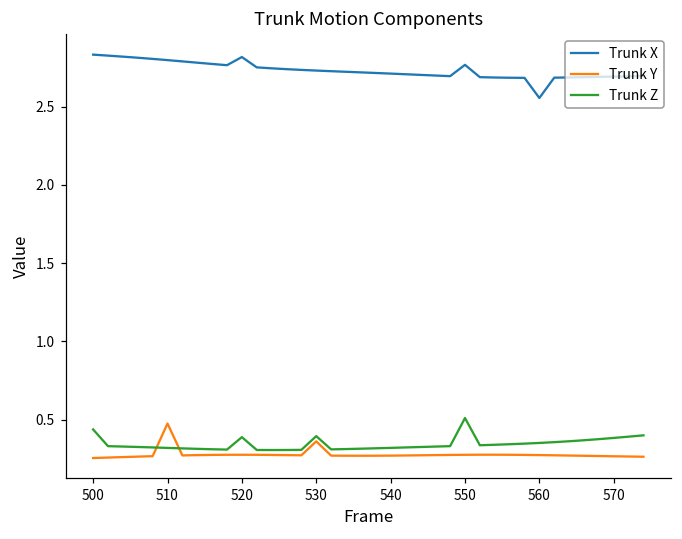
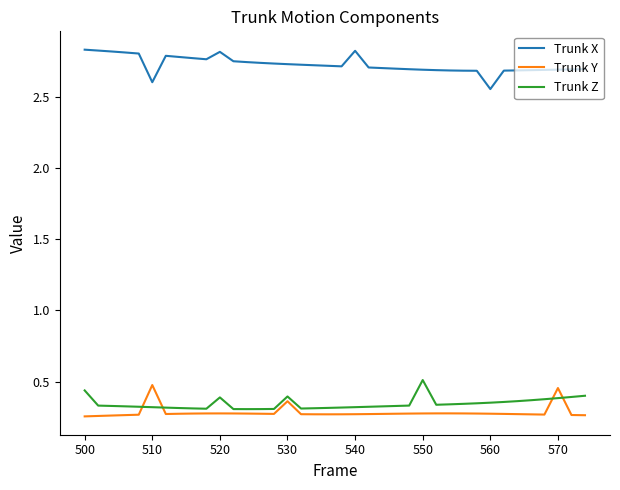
  {
    "Trunk X": {
      "500": 2.83,
-     "510": 2.80,
+     "510": 2.60,
      "520": 2.82,
      "530": 2.73,
-     "540": 2.71,
-     "550": 2.77,
+     "540": 2.82,
+     "550": 2.69,
      "560": 2.55
    },
    "Trunk Y": {
      "500": 0.26,
      "510": 0.48,
      "520": 0.28,
      "530": 0.36,
      "540": 0.27,
      "550": 0.28,
      "560": 0.27,
-     "570": 0.27
+     "570": 0.45
    },
    "Trunk Z": {
      "500": 0.44,
      "510": 0.32,
      "520": 0.39,
      "530": 0.40,
      "540": 0.32,
      "550": 0.51,
      "560": 0.35,
      "570": 0.38
    }
  }
